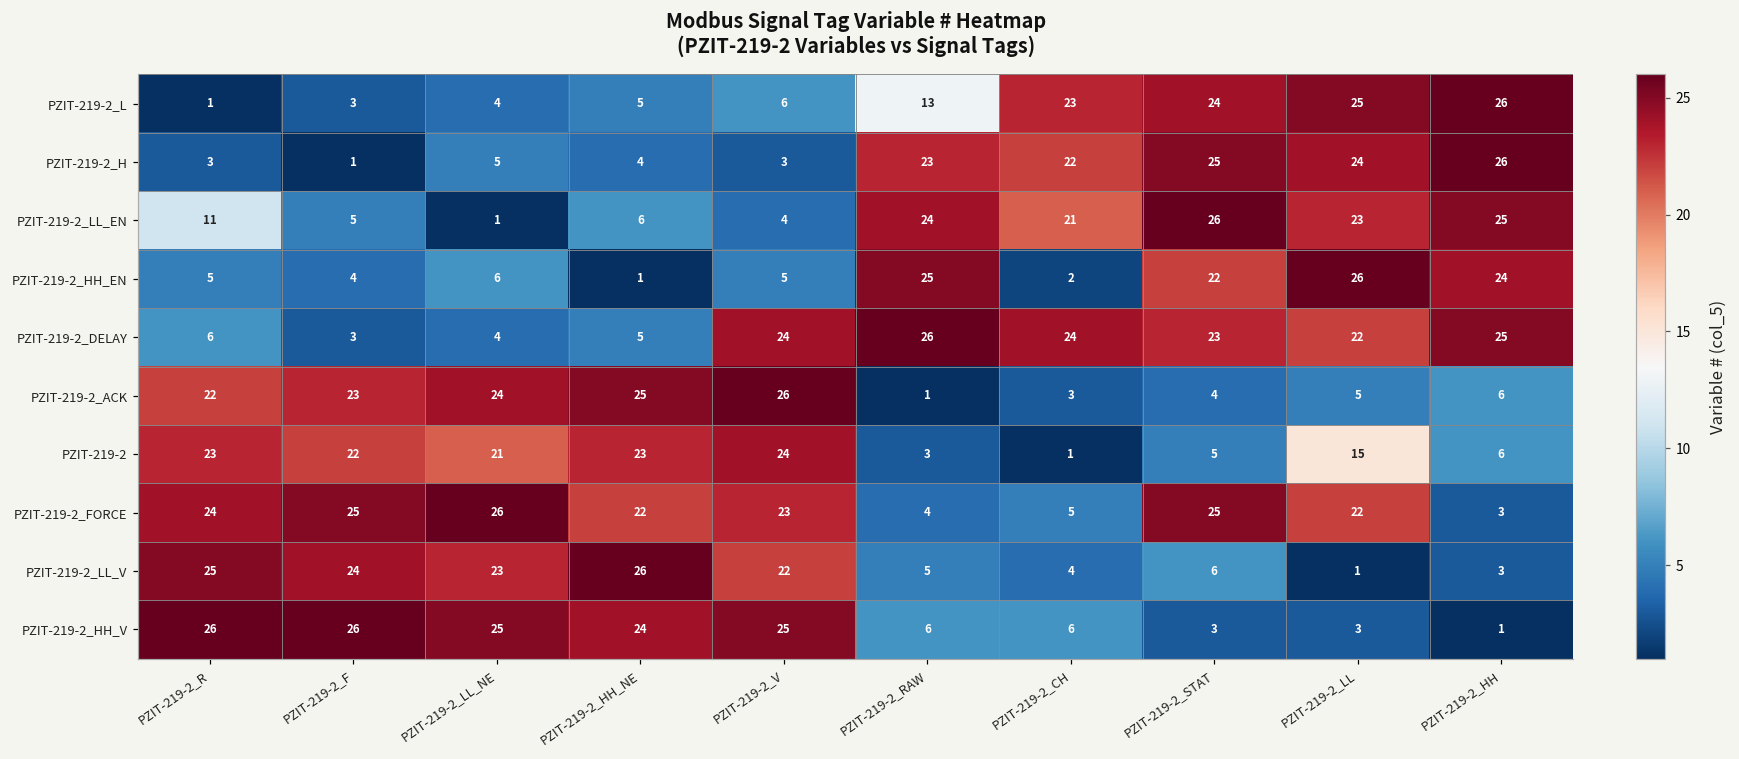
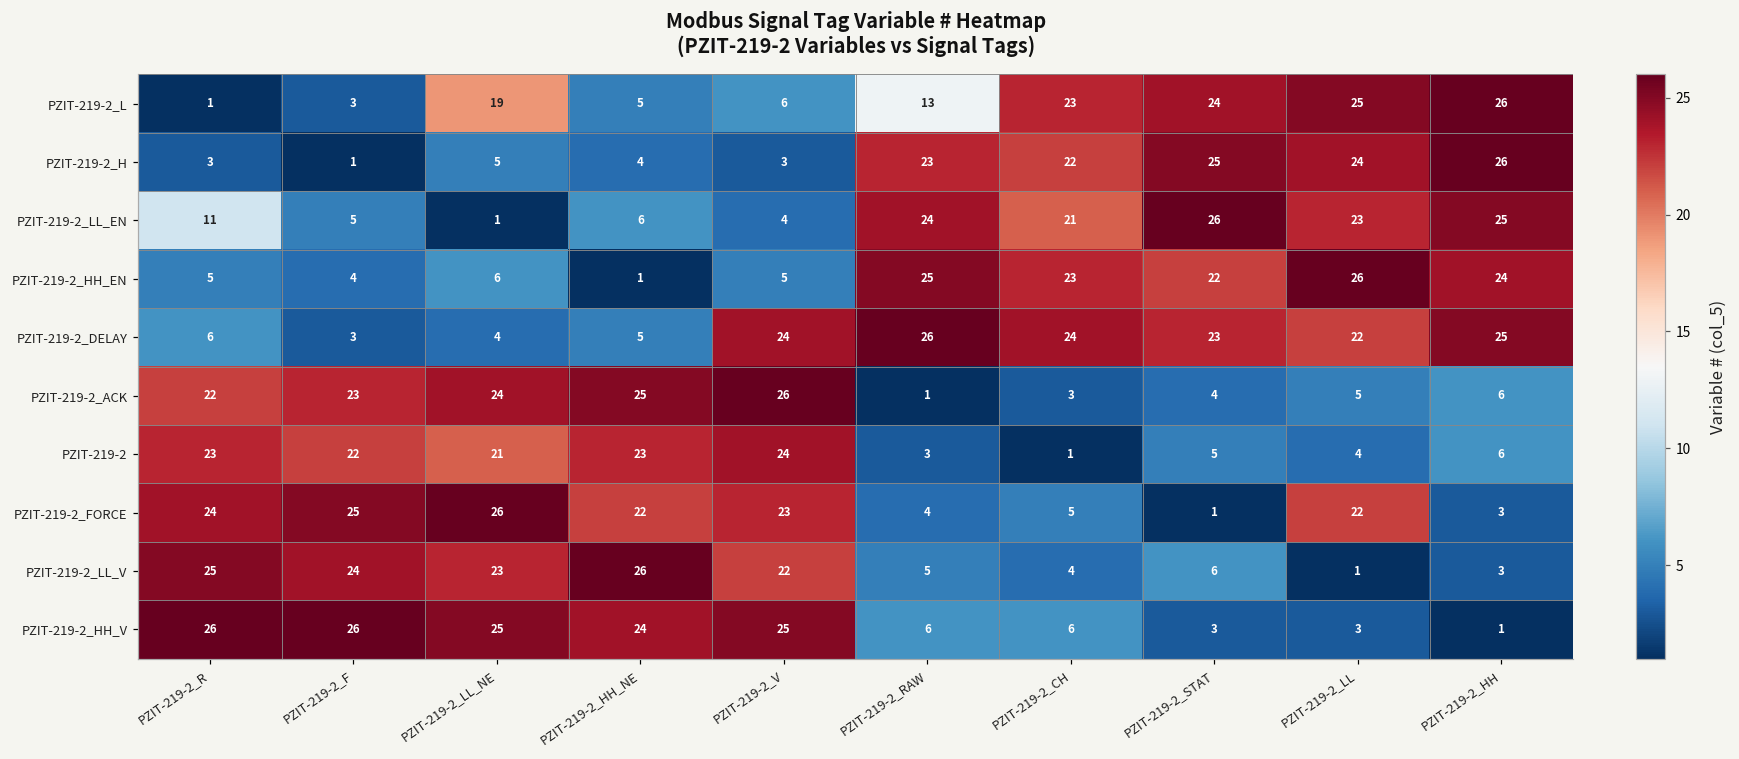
  {
    "PZIT-219-2_L": {
      "PZIT-219-2_R": 1,
      "PZIT-219-2_F": 3,
-     "PZIT-219-2_LL_NE": 4,
+     "PZIT-219-2_LL_NE": 19,
      "PZIT-219-2_HH_NE": 5,
      "PZIT-219-2_V": 6,
      "PZIT-219-2_RAW": 13,
      "PZIT-219-2_CH": 23,
      "PZIT-219-2_STAT": 24,
      "PZIT-219-2_LL": 25,
      "PZIT-219-2_HH": 26
    },
    "PZIT-219-2_H": {
      "PZIT-219-2_R": 3,
      "PZIT-219-2_F": 1,
      "PZIT-219-2_LL_NE": 5,
      "PZIT-219-2_HH_NE": 4,
      "PZIT-219-2_V": 3,
      "PZIT-219-2_RAW": 23,
      "PZIT-219-2_CH": 22,
      "PZIT-219-2_STAT": 25,
      "PZIT-219-2_LL": 24,
      "PZIT-219-2_HH": 26
    },
    "PZIT-219-2_LL_EN": {
      "PZIT-219-2_R": 11,
      "PZIT-219-2_F": 5,
      "PZIT-219-2_LL_NE": 1,
      "PZIT-219-2_HH_NE": 6,
      "PZIT-219-2_V": 4,
      "PZIT-219-2_RAW": 24,
      "PZIT-219-2_CH": 21,
      "PZIT-219-2_STAT": 26,
      "PZIT-219-2_LL": 23,
      "PZIT-219-2_HH": 25
    },
    "PZIT-219-2_HH_EN": {
      "PZIT-219-2_R": 5,
      "PZIT-219-2_F": 4,
      "PZIT-219-2_LL_NE": 6,
      "PZIT-219-2_HH_NE": 1,
      "PZIT-219-2_V": 5,
      "PZIT-219-2_RAW": 25,
-     "PZIT-219-2_CH": 2,
+     "PZIT-219-2_CH": 23,
      "PZIT-219-2_STAT": 22,
      "PZIT-219-2_LL": 26,
      "PZIT-219-2_HH": 24
    },
    "PZIT-219-2_DELAY": {
      "PZIT-219-2_R": 6,
      "PZIT-219-2_F": 3,
      "PZIT-219-2_LL_NE": 4,
      "PZIT-219-2_HH_NE": 5,
      "PZIT-219-2_V": 24,
      "PZIT-219-2_RAW": 26,
      "PZIT-219-2_CH": 24,
      "PZIT-219-2_STAT": 23,
      "PZIT-219-2_LL": 22,
      "PZIT-219-2_HH": 25
    },
    "PZIT-219-2_ACK": {
      "PZIT-219-2_R": 22,
      "PZIT-219-2_F": 23,
      "PZIT-219-2_LL_NE": 24,
      "PZIT-219-2_HH_NE": 25,
      "PZIT-219-2_V": 26,
      "PZIT-219-2_RAW": 1,
      "PZIT-219-2_CH": 3,
      "PZIT-219-2_STAT": 4,
      "PZIT-219-2_LL": 5,
      "PZIT-219-2_HH": 6
    },
    "PZIT-219-2": {
      "PZIT-219-2_R": 23,
      "PZIT-219-2_F": 22,
      "PZIT-219-2_LL_NE": 21,
      "PZIT-219-2_HH_NE": 23,
      "PZIT-219-2_V": 24,
      "PZIT-219-2_RAW": 3,
      "PZIT-219-2_CH": 1,
      "PZIT-219-2_STAT": 5,
-     "PZIT-219-2_LL": 15,
+     "PZIT-219-2_LL": 4,
      "PZIT-219-2_HH": 6
    },
    "PZIT-219-2_FORCE": {
      "PZIT-219-2_R": 24,
      "PZIT-219-2_F": 25,
      "PZIT-219-2_LL_NE": 26,
      "PZIT-219-2_HH_NE": 22,
      "PZIT-219-2_V": 23,
      "PZIT-219-2_RAW": 4,
      "PZIT-219-2_CH": 5,
-     "PZIT-219-2_STAT": 25,
+     "PZIT-219-2_STAT": 1,
      "PZIT-219-2_LL": 22,
      "PZIT-219-2_HH": 3
    },
    "PZIT-219-2_LL_V": {
      "PZIT-219-2_R": 25,
      "PZIT-219-2_F": 24,
      "PZIT-219-2_LL_NE": 23,
      "PZIT-219-2_HH_NE": 26,
      "PZIT-219-2_V": 22,
      "PZIT-219-2_RAW": 5,
      "PZIT-219-2_CH": 4,
      "PZIT-219-2_STAT": 6,
      "PZIT-219-2_LL": 1,
      "PZIT-219-2_HH": 3
    },
    "PZIT-219-2_HH_V": {
      "PZIT-219-2_R": 26,
      "PZIT-219-2_F": 26,
      "PZIT-219-2_LL_NE": 25,
      "PZIT-219-2_HH_NE": 24,
      "PZIT-219-2_V": 25,
      "PZIT-219-2_RAW": 6,
      "PZIT-219-2_CH": 6,
      "PZIT-219-2_STAT": 3,
      "PZIT-219-2_LL": 3,
      "PZIT-219-2_HH": 1
    }
  }
